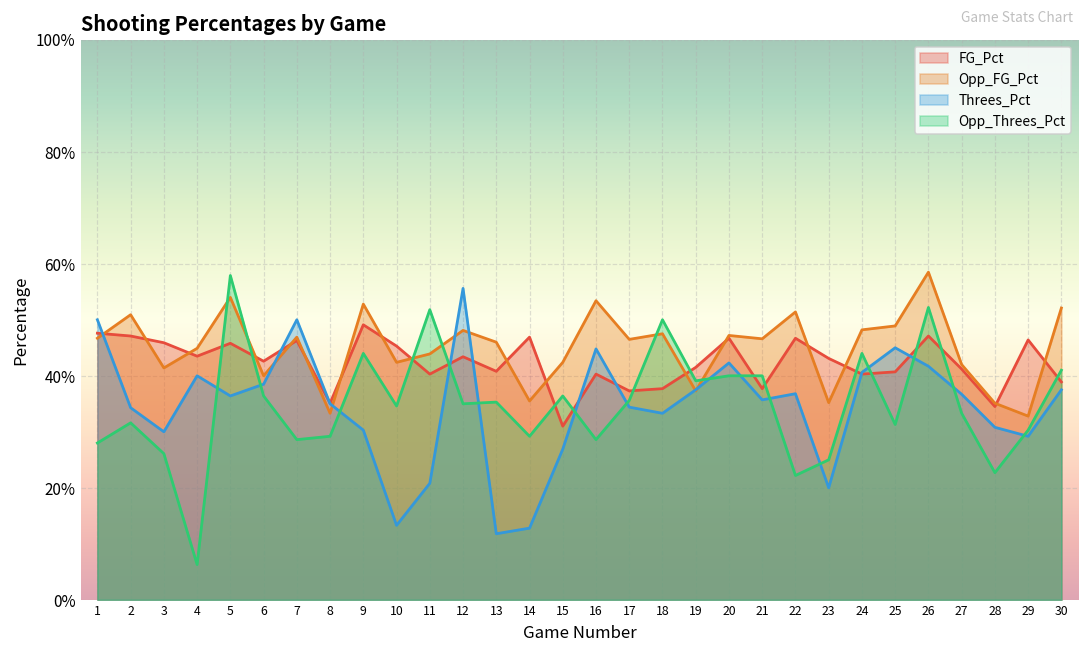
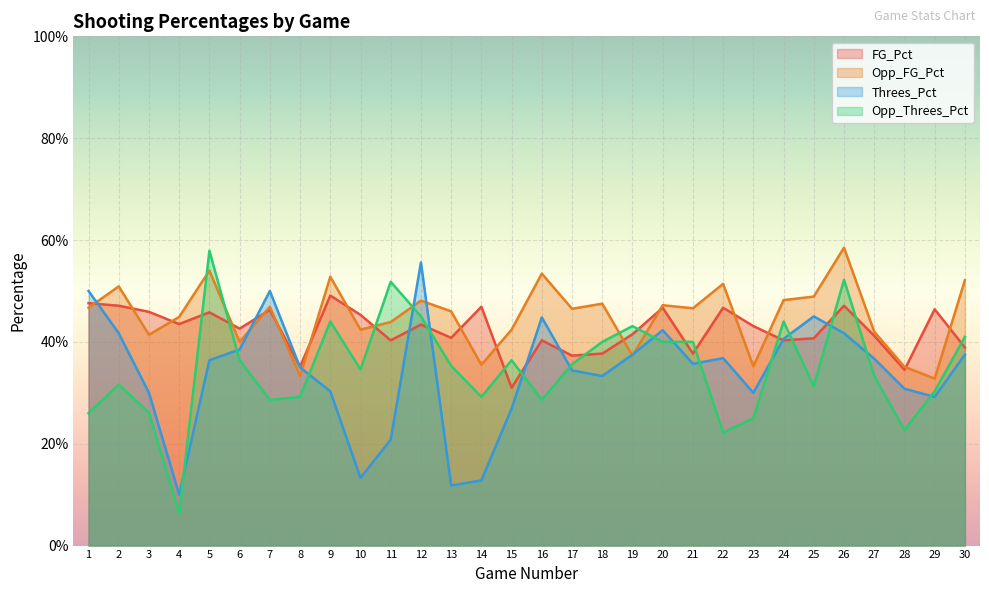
  {
    "Threes_Pct": {
      "1": "50%",
-     "2": "34%",
+     "2": "42%",
      "3": "30%",
-     "4": "40%",
+     "4": "10%",
      "5": "36%",
      "6": "39%",
      "7": "50%",
      "9": "30%",
      "10": "13%",
      "11": "21%",
      "12": "56%",
      "13": "12%",
      "14": "13%",
      "15": "27%",
      "16": "45%",
      "17": "34%",
      "18": "33%",
      "20": "42%",
      "21": "36%",
      "22": "37%",
-     "23": "20%",
+     "23": "30%",
      "25": "45%",
      "26": "42%",
      "27": "37%",
      "28": "31%",
      "29": "29%",
      "30": "38%"
    },
    "Opp_Threes_Pct": {
-     "1": "28%",
+     "1": "26%",
      "2": "32%",
      "3": "26%",
      "4": "6%",
      "5": "58%",
      "6": "36%",
      "7": "29%",
      "8": "29%",
      "9": "44%",
      "10": "35%",
      "11": "52%",
-     "12": "35%",
+     "12": "45%",
      "13": "35%",
      "14": "29%",
      "15": "36%",
      "16": "29%",
      "17": "36%",
-     "18": "50%",
-     "19": "39%",
+     "18": "40%",
+     "19": "43%",
      "20": "40%",
      "21": "40%",
      "22": "22%",
      "23": "25%",
      "24": "44%",
      "25": "31%",
      "26": "52%",
      "27": "33%",
      "28": "23%",
      "29": "30%",
      "30": "41%"
    }
  }
